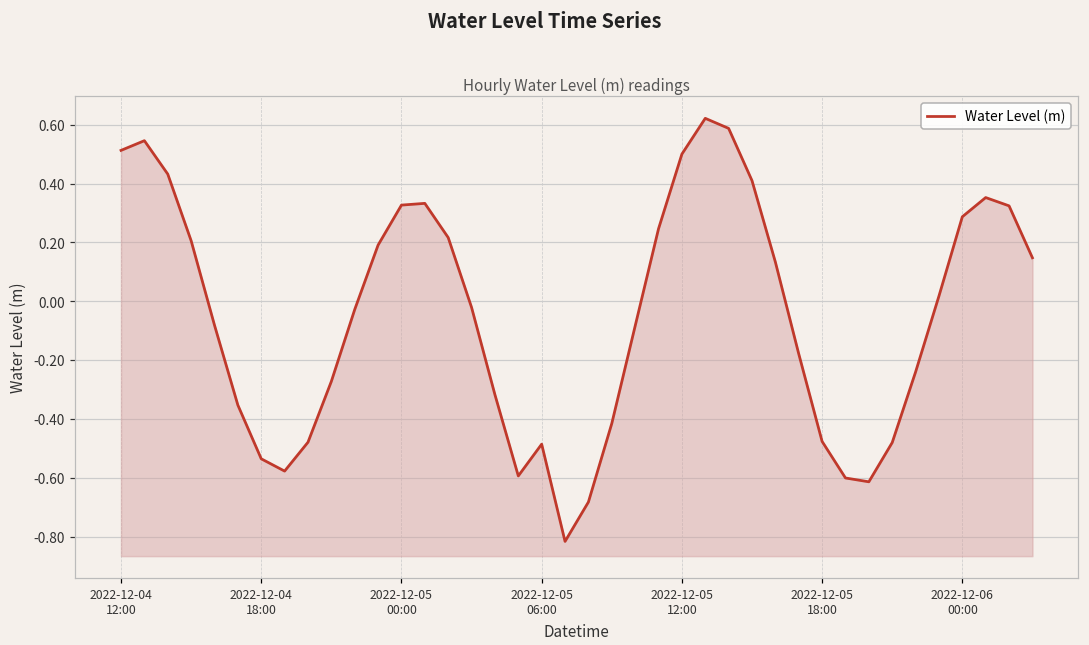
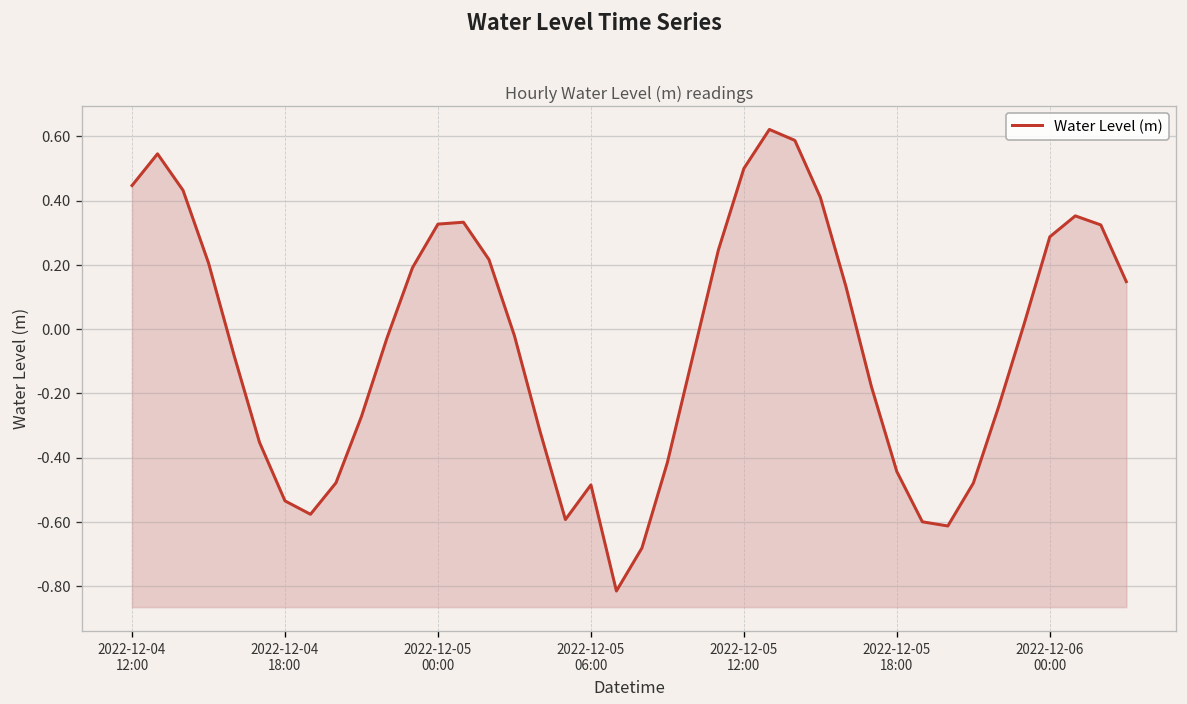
  {
-   "2022-12-04 12:00": 0.51,
+   "2022-12-04 12:00": 0.45,
    "2022-12-04 18:00": -0.53,
    "2022-12-05 00:00": 0.33,
    "2022-12-05 06:00": -0.49,
    "2022-12-05 12:00": 0.50,
-   "2022-12-05 18:00": -0.48,
+   "2022-12-05 18:00": -0.44,
    "2022-12-06 00:00": 0.29
  }
